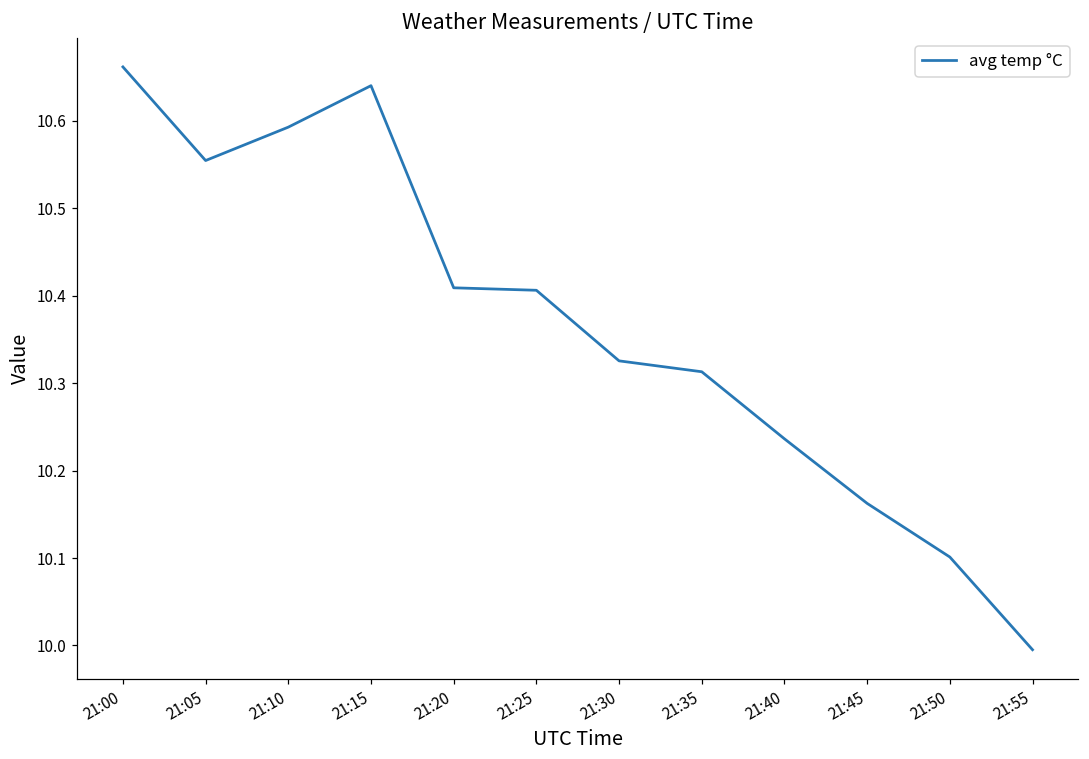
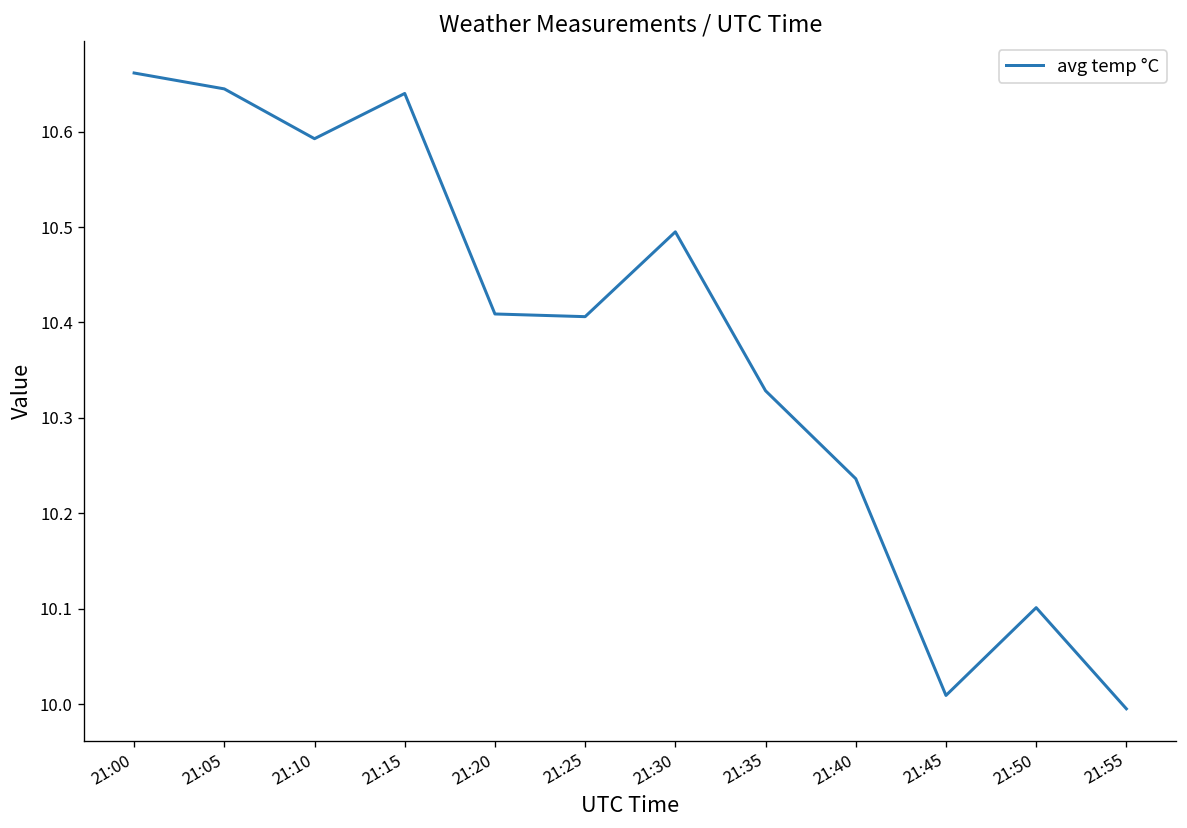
  {
    "21:00": 10.66,
-   "21:05": 10.55,
+   "21:05": 10.64,
    "21:10": 10.59,
    "21:15": 10.64,
    "21:20": 10.41,
    "21:25": 10.41,
-   "21:30": 10.33,
-   "21:35": 10.31,
+   "21:30": 10.49,
+   "21:35": 10.33,
    "21:40": 10.24,
-   "21:45": 10.16,
+   "21:45": 10.01,
    "21:50": 10.10,
    "21:55": 10.00
  }
